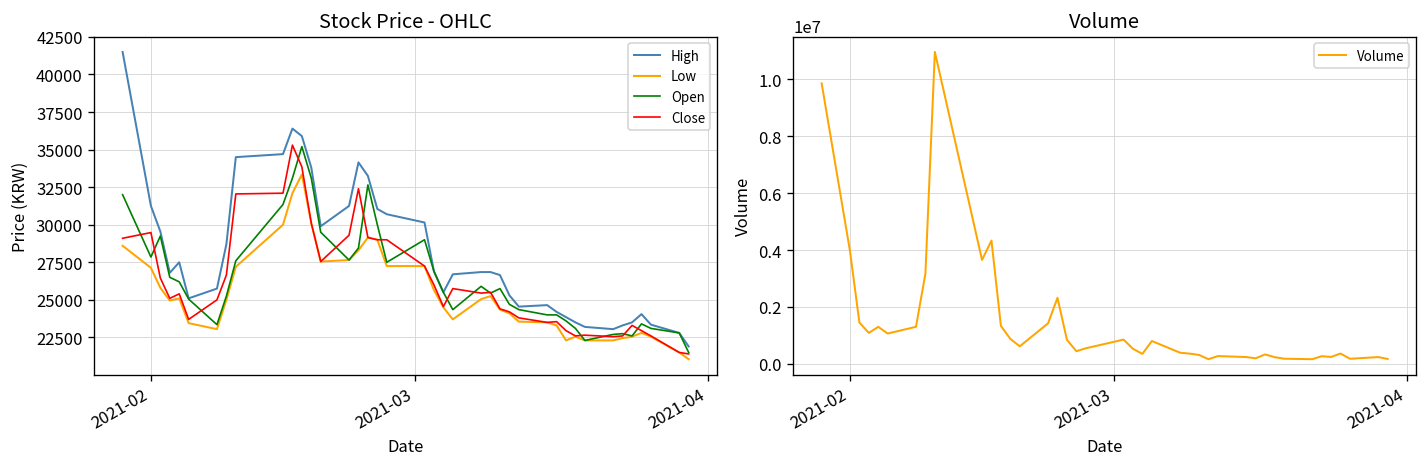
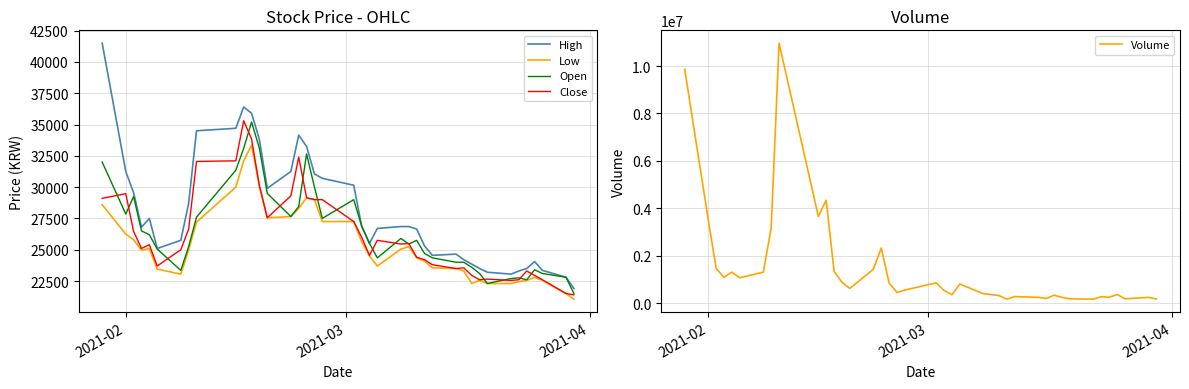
  {
    "Stock Price - OHLC": {
      "High": {
        "2021-02": 31300
      },
      "Low": {
-       "2021-02": 27100
+       "2021-02": 26300
      },
      "Open": {
        "2021-02": 27900
      },
      "Close": {
        "2021-02": 29500
      }
    },
    "Volume": {
-     "2021-02": 4000000
+     "2021-02": 3500000
    }
  }
